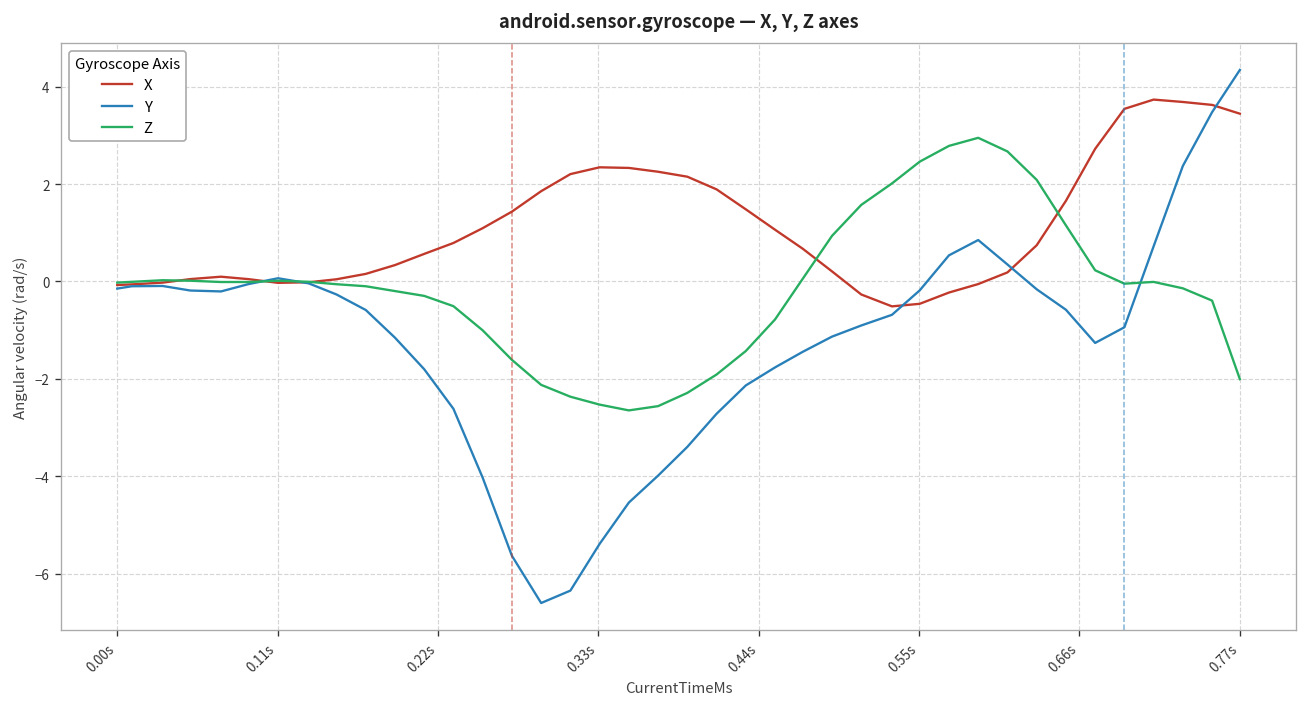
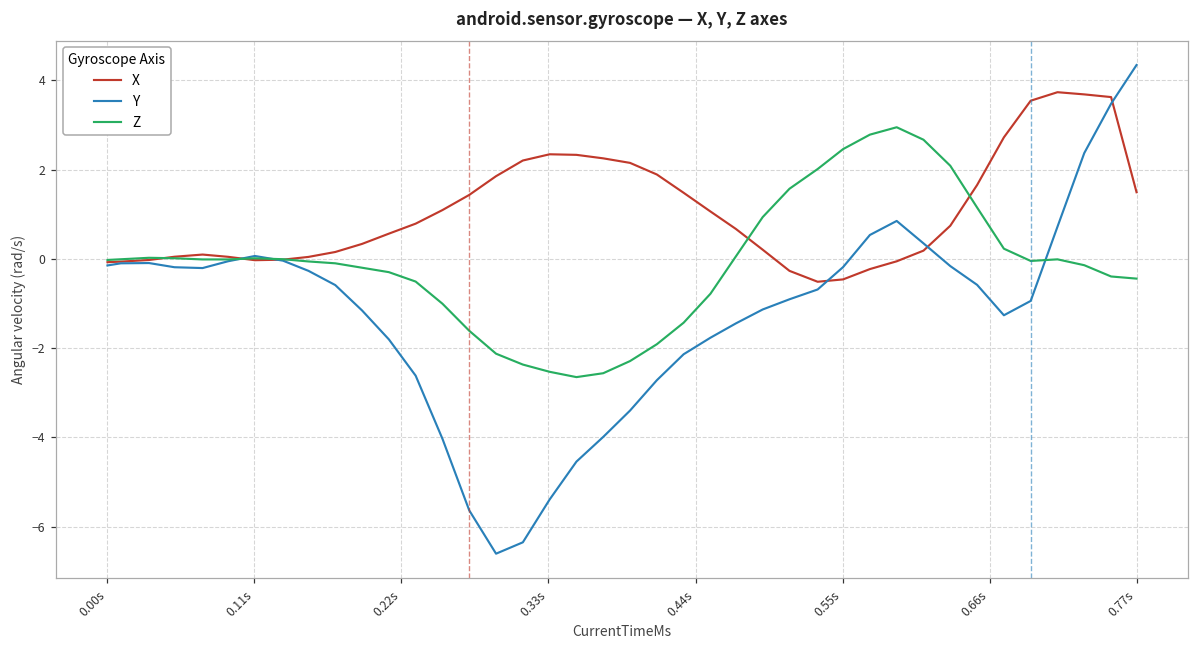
  {
    "X": {
-     "0.77s": 3.4
+     "0.77s": 1.5
    },
    "Y": {
      "0.00s": -0.1,
      "0.77s": 4.3
    },
    "Z": {
-     "0.77s": -2.0
+     "0.77s": -0.4
    }
  }
